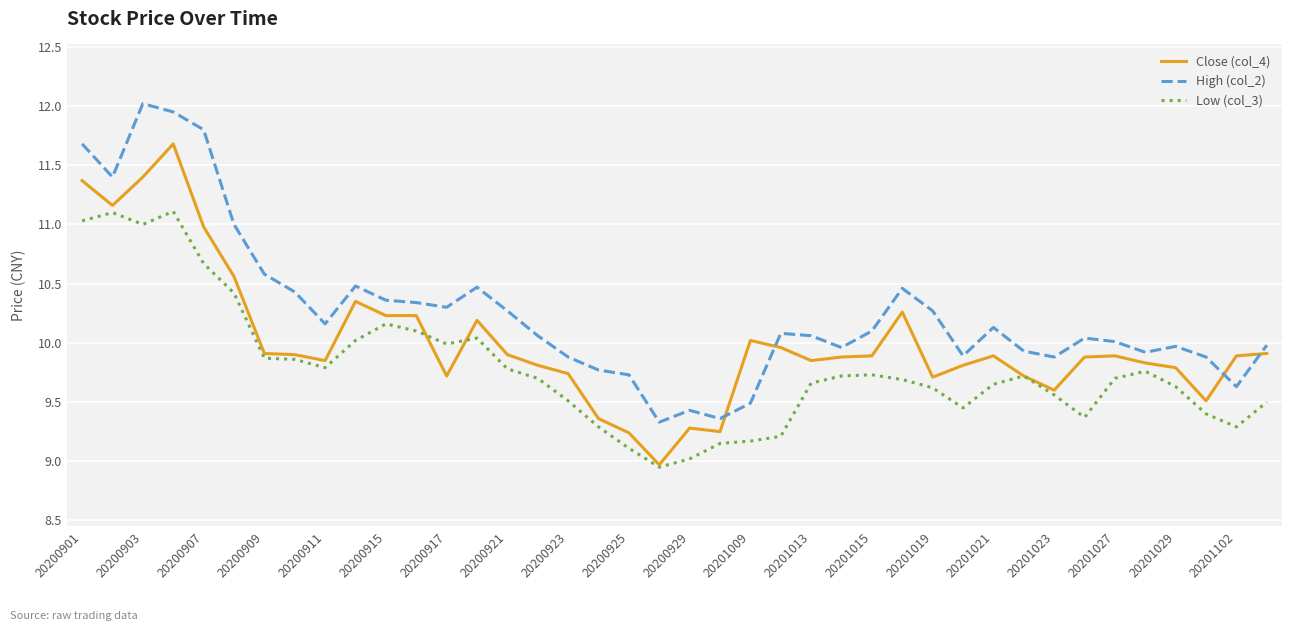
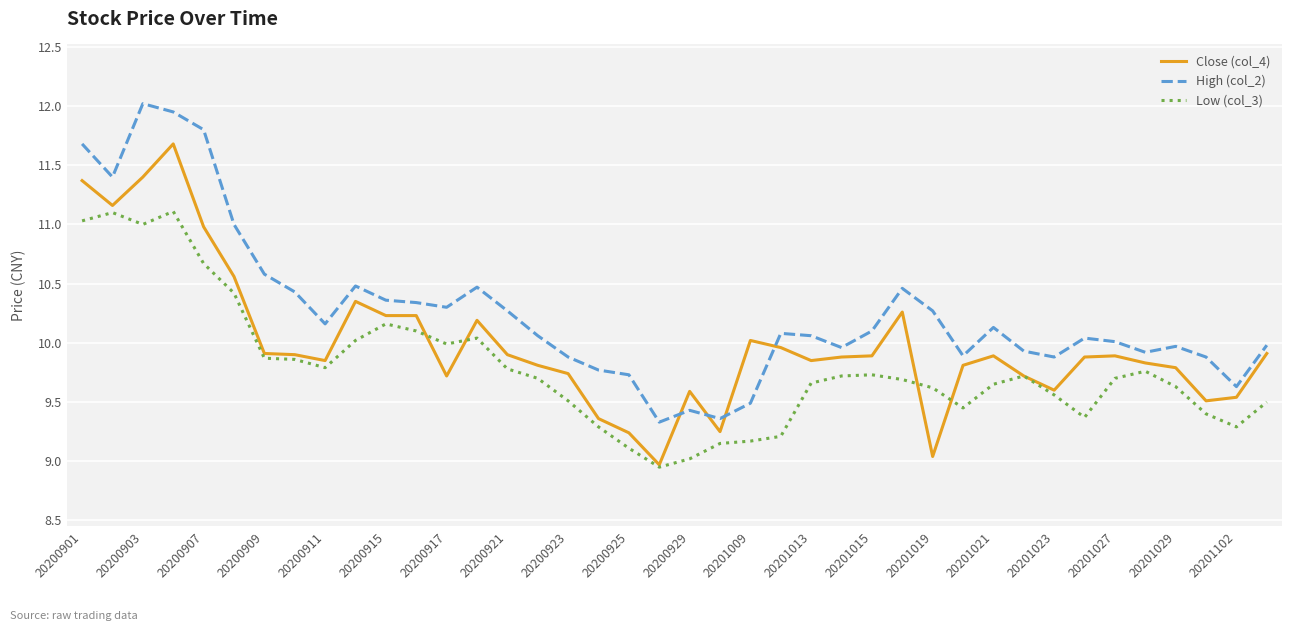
  {
    "Close (col_4)": {
      "20200901": 11.37,
      "20200903": 11.40,
      "20200907": 10.98,
      "20200909": 9.91,
      "20200911": 9.85,
      "20200915": 10.23,
      "20200917": 9.72,
      "20200921": 9.90,
      "20200923": 9.74,
      "20200925": 9.24,
-     "20200929": 9.28,
+     "20200929": 9.59,
      "20201009": 10.02,
      "20201013": 9.85,
      "20201015": 9.89,
-     "20201019": 9.71,
+     "20201019": 9.04,
      "20201021": 9.89,
      "20201023": 9.60,
      "20201027": 9.89,
      "20201029": 9.79,
-     "20201102": 9.89
+     "20201102": 9.54
    },
    "High (col_2)": {
      "20200901": 11.68,
      "20200903": 12.02,
      "20200907": 11.80,
      "20200909": 10.58,
      "20200911": 10.16,
      "20200915": 10.36,
      "20200917": 10.30,
      "20200921": 10.27,
      "20200923": 9.88,
      "20200925": 9.73,
      "20200929": 9.43,
      "20201009": 9.49,
      "20201013": 10.06,
      "20201015": 10.10,
      "20201019": 10.27,
      "20201021": 10.13,
      "20201023": 9.88,
      "20201027": 10.01,
      "20201029": 9.97,
      "20201102": 9.63
    },
    "Low (col_3)": {
      "20200901": 11.03,
      "20200903": 11.00,
      "20200907": 10.67,
      "20200909": 9.87,
      "20200911": 9.79,
      "20200915": 10.16,
      "20200917": 9.99,
      "20200921": 9.78,
      "20200923": 9.51,
      "20200925": 9.11,
      "20200929": 9.02,
      "20201009": 9.17,
      "20201013": 9.66,
      "20201015": 9.73,
      "20201019": 9.62,
      "20201021": 9.65,
      "20201023": 9.56,
      "20201027": 9.70,
      "20201029": 9.63,
      "20201102": 9.29
    }
  }
